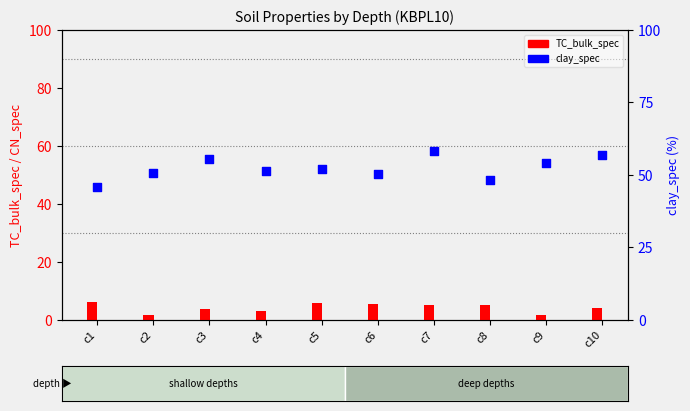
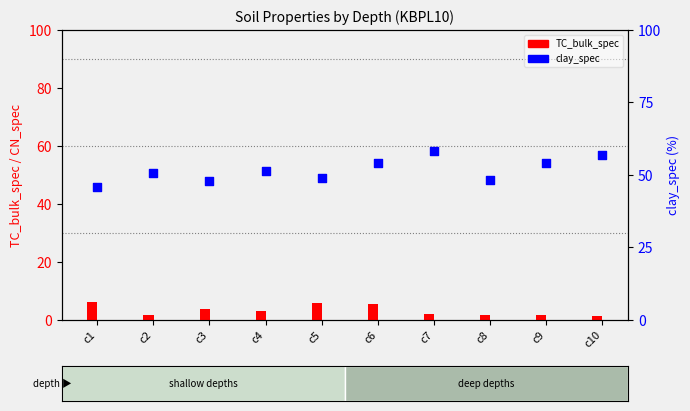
  {
    "TC_bulk_spec": {
      "c1": 6,
      "c2": 2,
      "c3": 4,
      "c4": 3,
      "c5": 6,
      "c6": 5,
-     "c7": 5,
-     "c8": 5,
+     "c7": 2,
+     "c8": 2,
      "c9": 2,
-     "c10": 4
+     "c10": 1
    },
    "clay_spec": {
-     "c3": 56,
-     "c5": 52,
-     "c6": 50
+     "c3": 48,
+     "c5": 49,
+     "c6": 54
    }
  }
